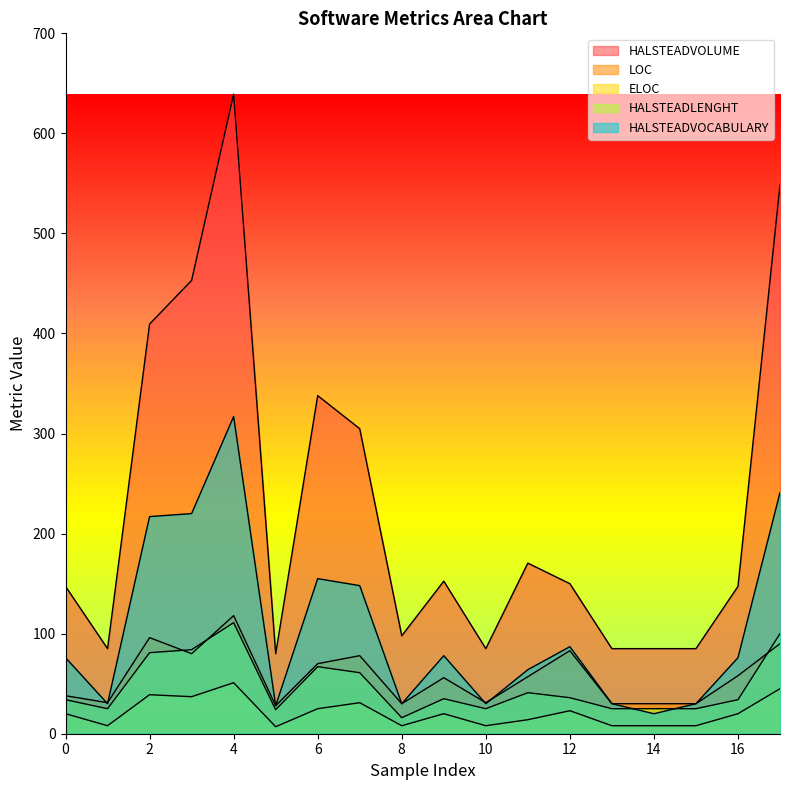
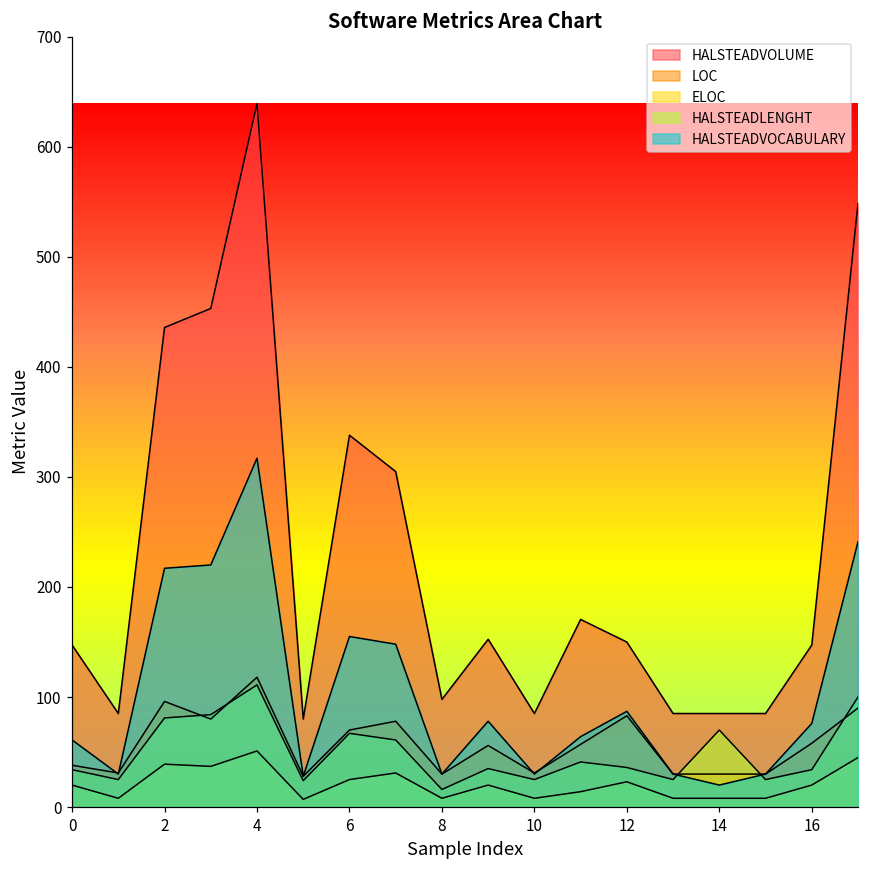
  {
    "HALSTEADVOLUME": {
      "0": 147,
-     "2": 409,
+     "2": 436,
      "4": 639,
      "6": 338,
      "8": 98,
      "10": 85,
      "12": 150,
      "14": 85,
      "16": 147
    },
    "LOC": {
      "0": 38,
      "2": 96,
      "4": 118,
      "6": 70,
      "12": 83,
      "14": 30,
      "16": 58
    },
    "ELOC": {
      "0": 20,
      "2": 39,
      "4": 51,
      "6": 25,
      "8": 8,
      "10": 8,
      "12": 23,
      "14": 8,
      "16": 20
    },
    "HALSTEADLENGHT": {
      "0": 34,
      "2": 81,
      "4": 111,
      "6": 67,
      "8": 16,
      "10": 25,
      "12": 36,
-     "14": 25,
+     "14": 70,
      "16": 34
    },
    "HALSTEADVOCABULARY": {
-     "0": 76,
+     "0": 61,
      "2": 217,
      "4": 317,
      "6": 155,
      "12": 87,
      "14": 20,
      "16": 76
    }
  }
